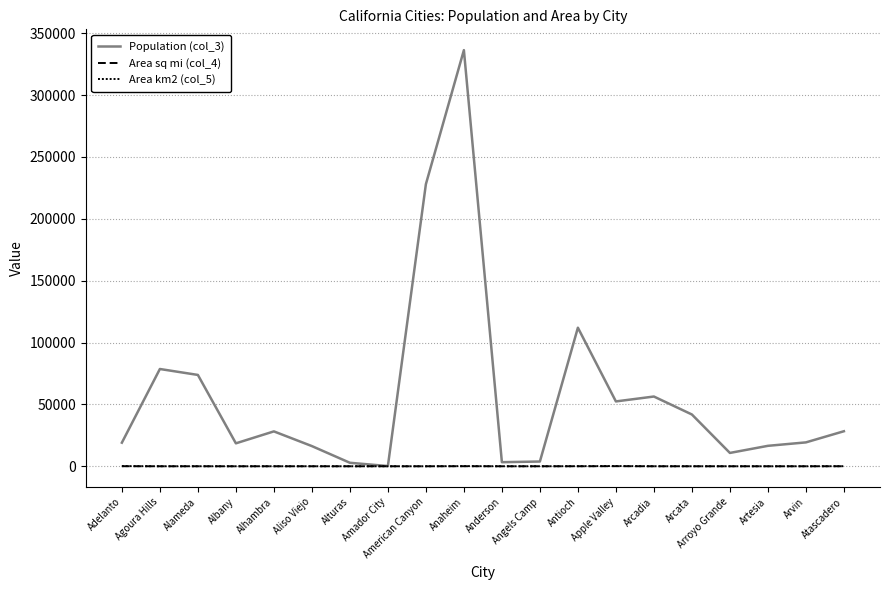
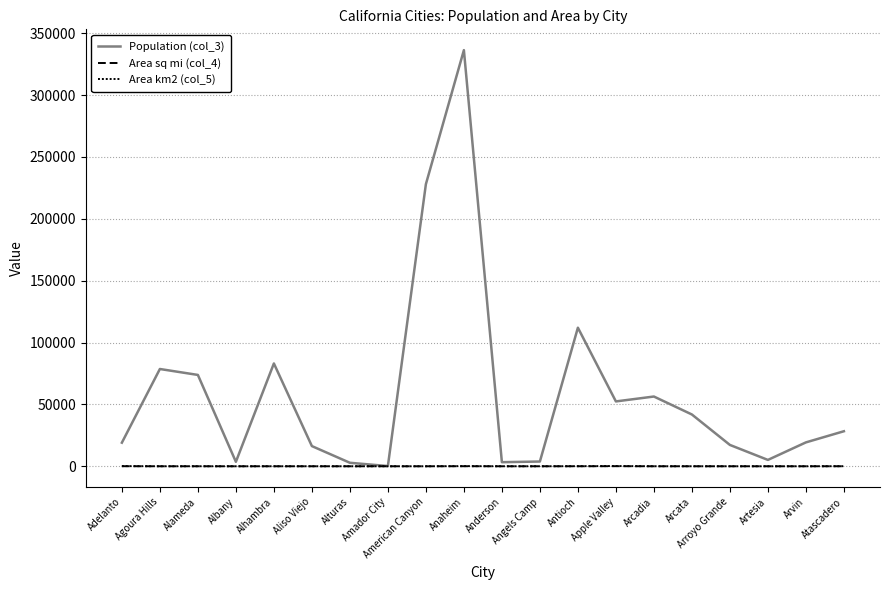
  {
    "Population (col_3)": {
      "Adelanto": 19000,
      "Agoura Hills": 79000,
      "Alameda": 74000,
-     "Albany": 19000,
-     "Alhambra": 28000,
+     "Albany": 4000,
+     "Alhambra": 83000,
      "Aliso Viejo": 16000,
      "Alturas": 3000,
      "American Canyon": 228000,
      "Anaheim": 336000,
      "Anderson": 3000,
      "Angels Camp": 4000,
      "Antioch": 112000,
      "Apple Valley": 52000,
      "Arcadia": 56000,
      "Arcata": 42000,
-     "Arroyo Grande": 11000,
-     "Artesia": 17000,
+     "Arroyo Grande": 17000,
+     "Artesia": 5000,
      "Arvin": 19000,
      "Atascadero": 28000
    },
    "Area km2 (col_5)": {
      "Adelanto": 0,
      "Agoura Hills": 0,
      "Alameda": 0,
      "Albany": 0,
      "Alhambra": 0,
      "Aliso Viejo": 0,
      "Alturas": 0,
      "American Canyon": 0,
      "Anaheim": 0,
      "Anderson": 0,
      "Angels Camp": 0,
      "Antioch": 0,
      "Apple Valley": 0,
      "Arcadia": 0,
      "Arcata": 0,
      "Arroyo Grande": 0,
      "Artesia": 0,
      "Arvin": 0,
      "Atascadero": 0
    }
  }
